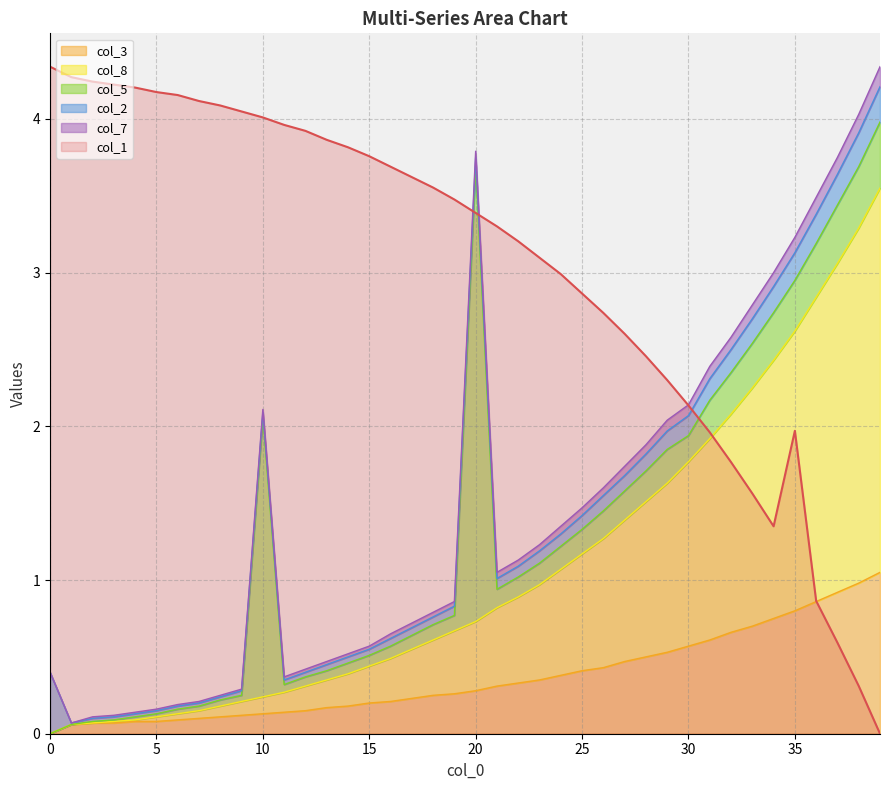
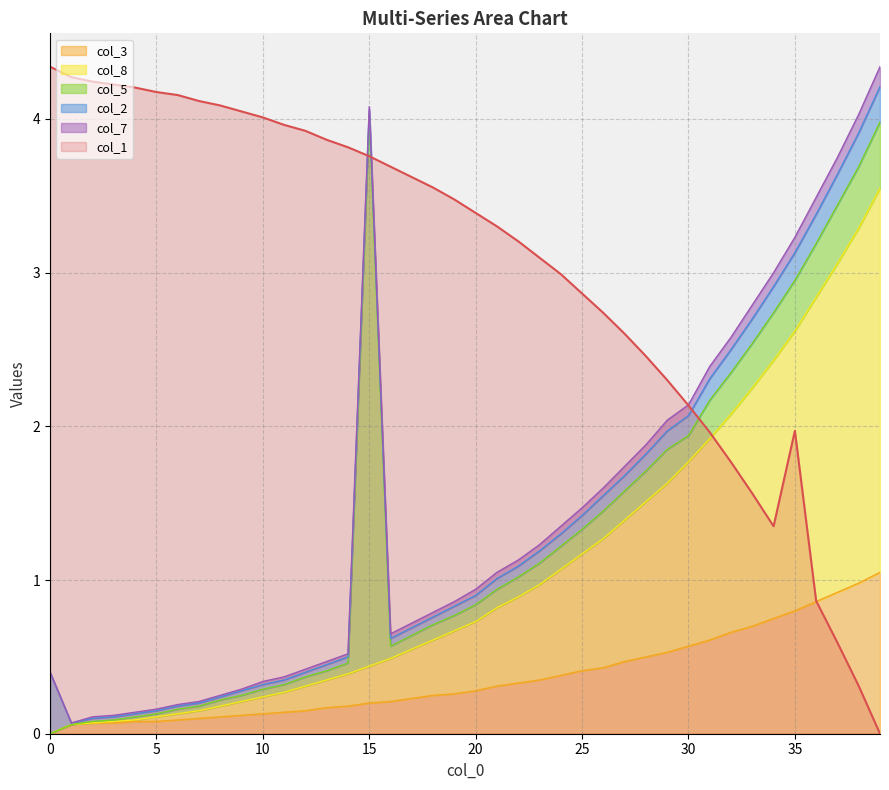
  {
    "col_5": {
      "5": 0.02,
-     "10": 1.82,
-     "15": 0.07,
-     "20": 2.96,
+     "10": 0.05,
+     "15": 3.58,
+     "20": 0.11,
      "25": 0.16,
      "30": 0.17,
      "35": 0.33
    },
    "col_2": {
      "10": 0.03,
      "15": 0.04,
      "20": 0.06,
      "25": 0.09,
      "30": 0.13,
      "35": 0.18
    },
    "col_7": {
      "10": 0.02,
      "15": 0.02,
      "20": 0.04,
      "25": 0.05,
      "35": 0.10
    },
    "col_1": {
      "0": 4.34,
      "5": 4.17,
      "10": 4.01,
      "15": 3.76,
      "20": 3.39,
      "25": 2.86,
      "35": 1.97
    }
  }
